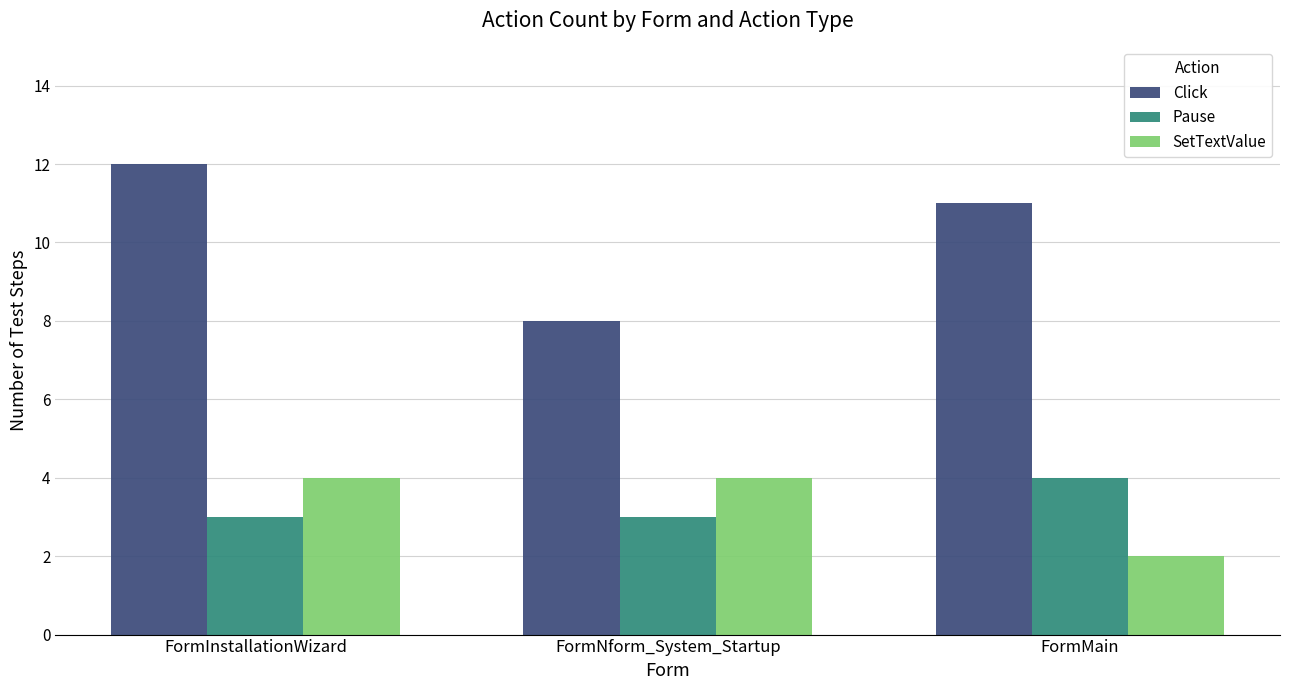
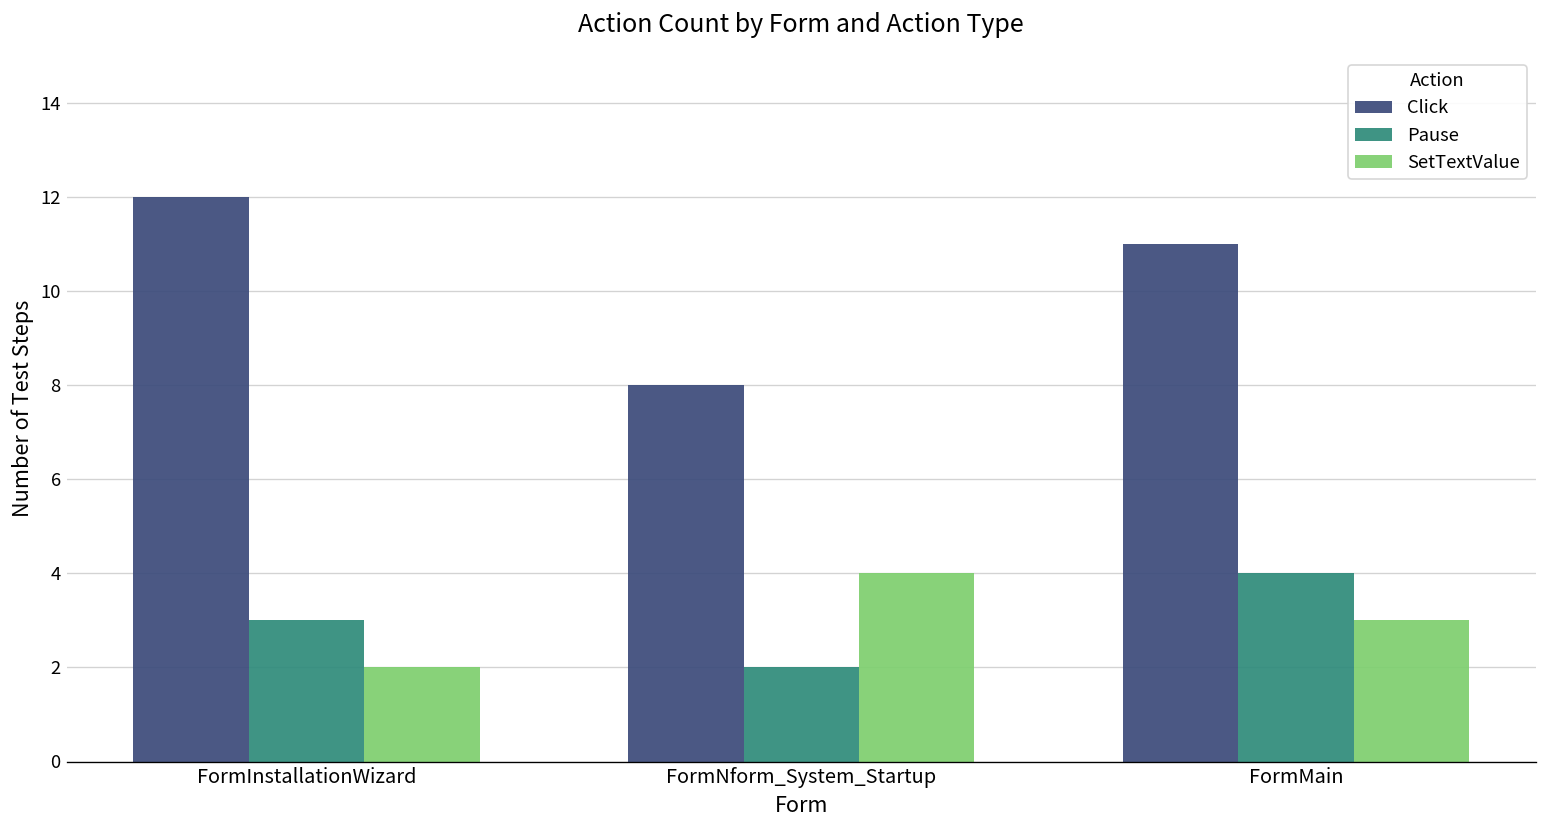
  {
    "Click": {
      "FormInstallationWizard": 12,
      "FormNform_System_Startup": 8,
      "FormMain": 11
    },
    "Pause": {
      "FormInstallationWizard": 3,
-     "FormNform_System_Startup": 3,
+     "FormNform_System_Startup": 2,
      "FormMain": 4
    },
    "SetTextValue": {
-     "FormInstallationWizard": 4,
+     "FormInstallationWizard": 2,
      "FormNform_System_Startup": 4,
-     "FormMain": 2
+     "FormMain": 3
    }
  }
